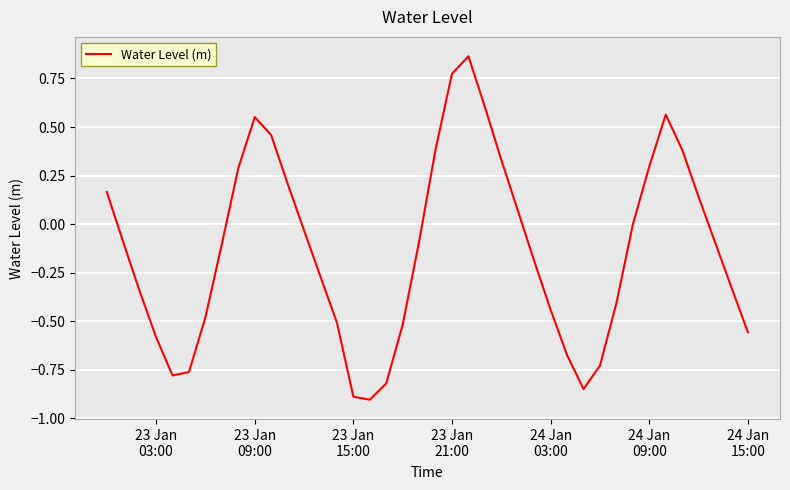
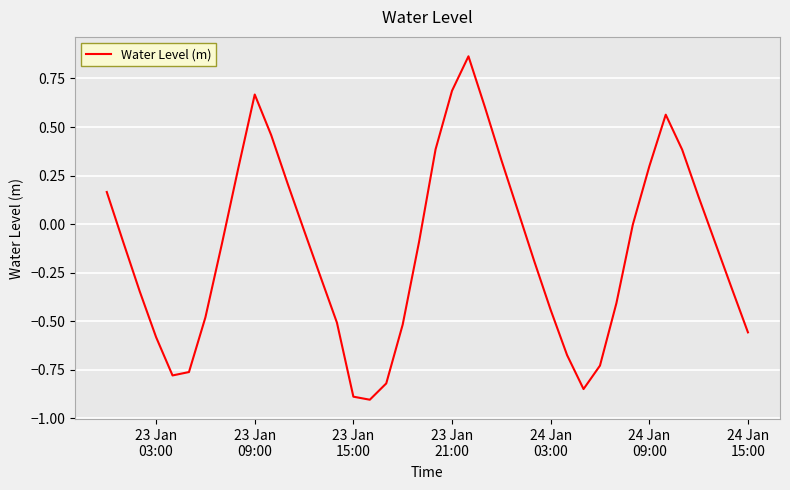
  {
    "23 Jan 03:00": -0.58,
-   "23 Jan 09:00": 0.55,
+   "23 Jan 09:00": 0.67,
    "23 Jan 15:00": -0.89,
-   "23 Jan 21:00": 0.77,
+   "23 Jan 21:00": 0.69,
    "24 Jan 03:00": -0.44,
    "24 Jan 09:00": 0.30,
    "24 Jan 15:00": -0.56
  }
